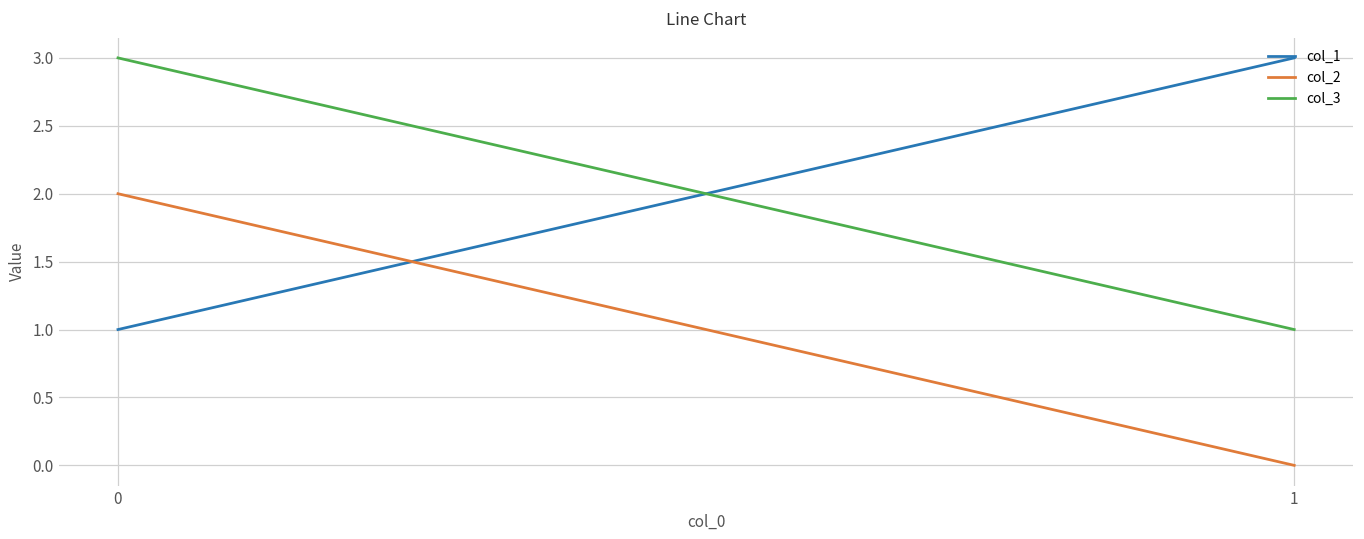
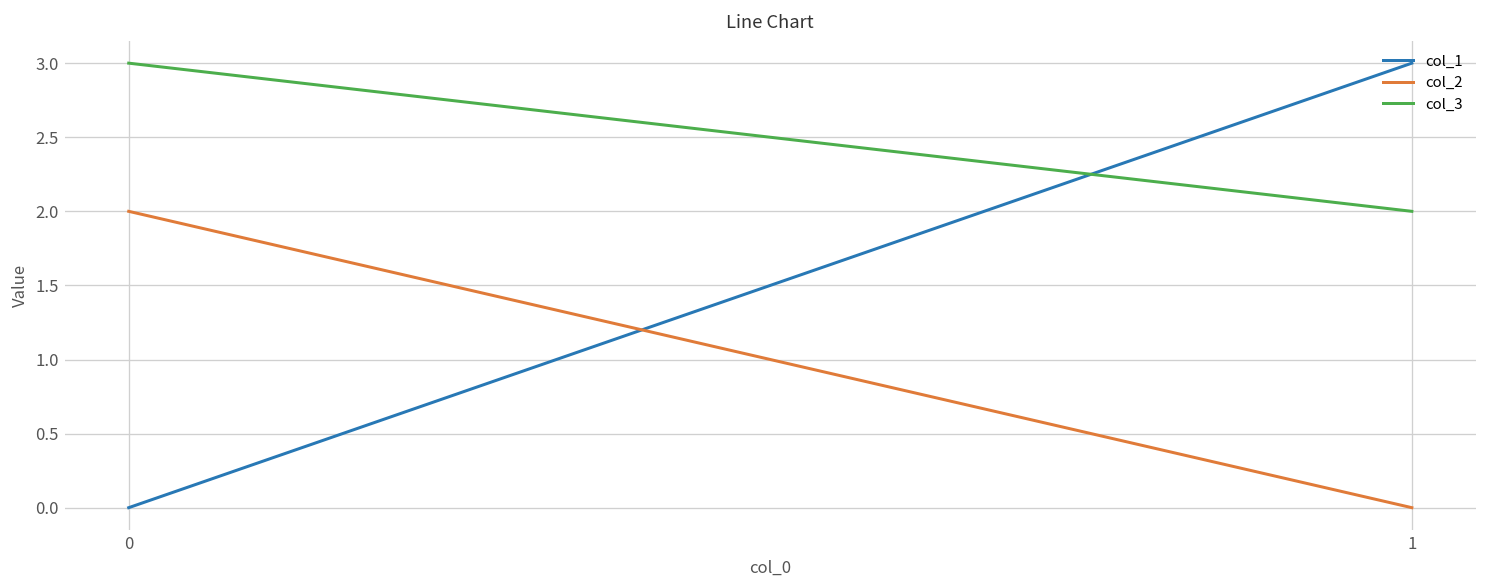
  {
    "col_1": {
-     "0": 1,
+     "0": 0,
      "1": 3
    },
    "col_2": {
      "0": 2,
      "1": 0
    },
    "col_3": {
      "0": 3,
-     "1": 1
+     "1": 2
    }
  }
